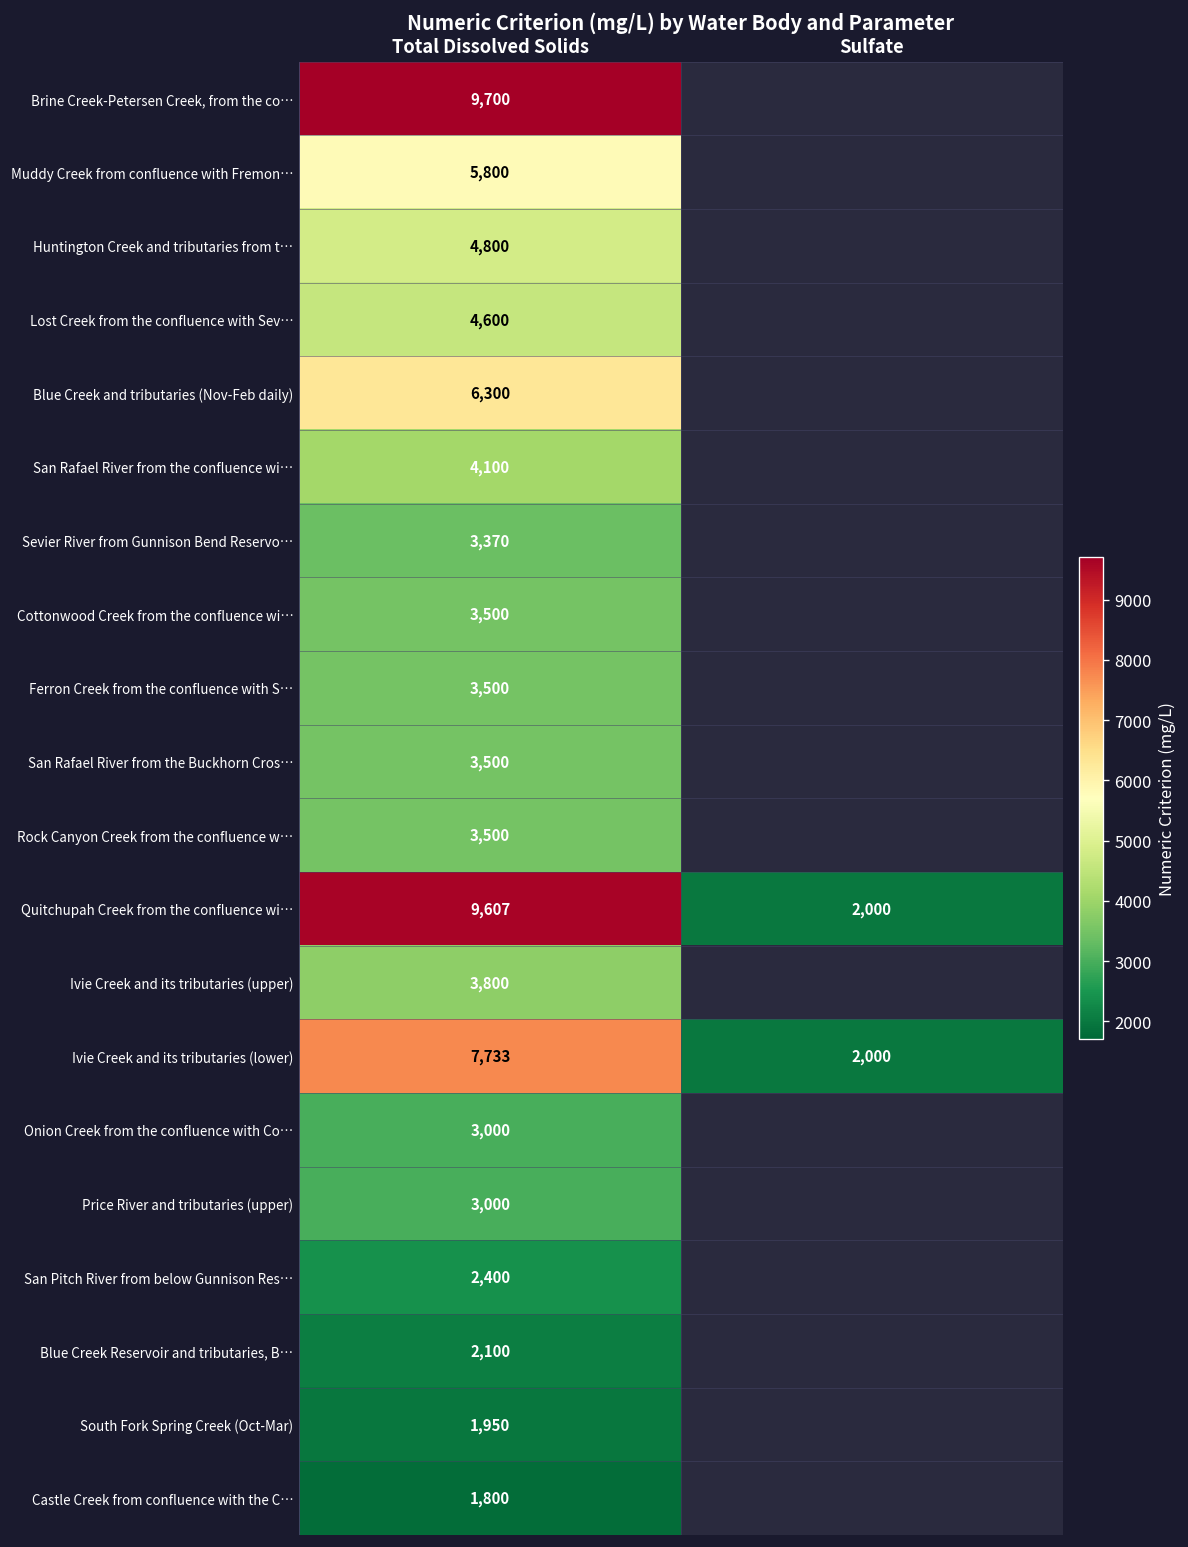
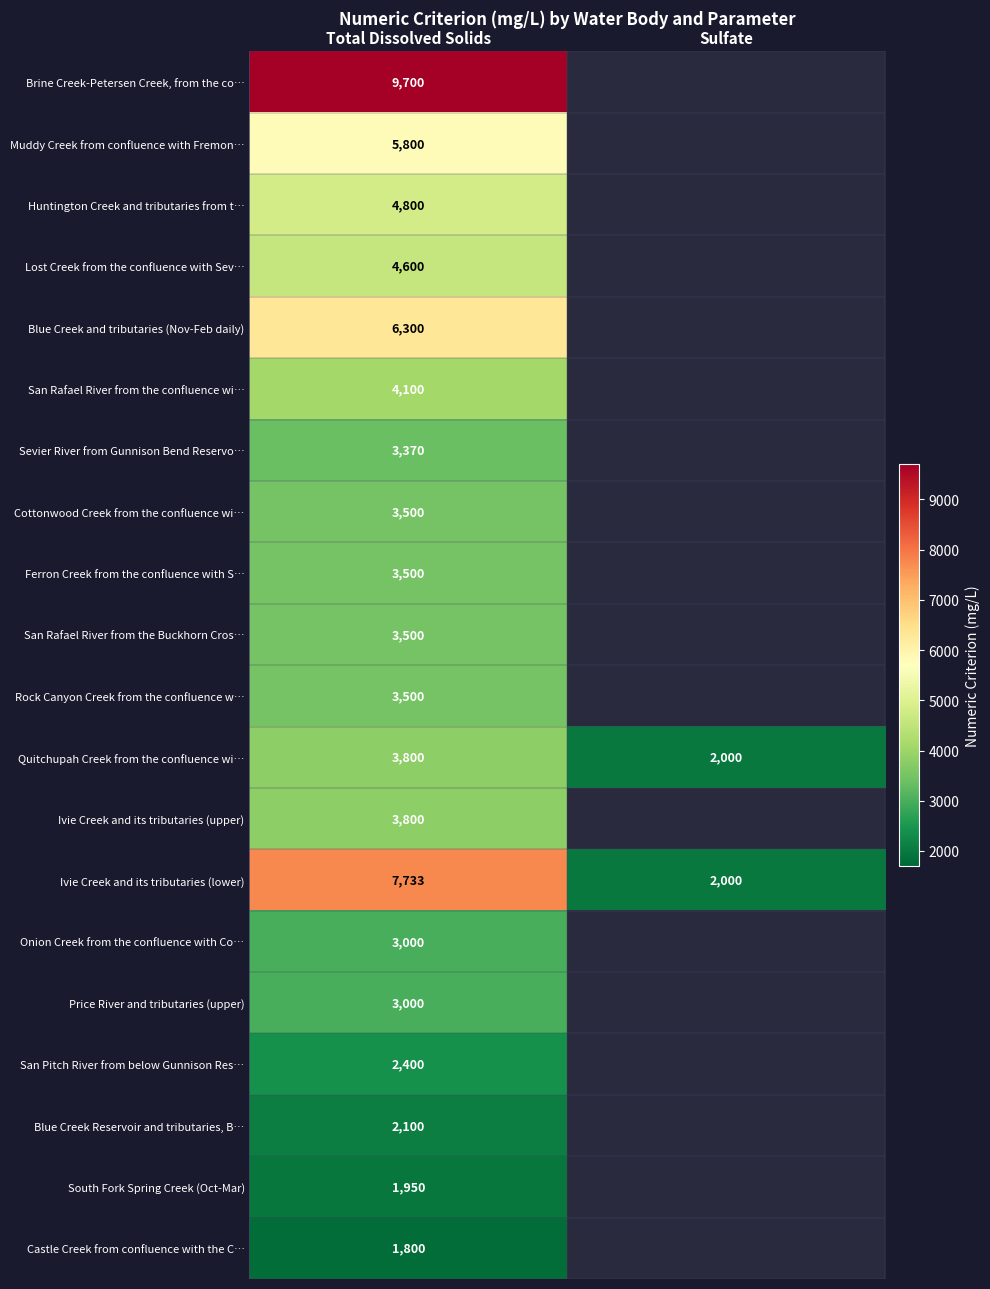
  {
    "Brine Creek-Petersen Creek, from the co…": {
      "Total Dissolved Solids": "9,700"
    },
    "Muddy Creek from confluence with Fremon…": {
      "Total Dissolved Solids": "5,800"
    },
    "Huntington Creek and tributaries from t…": {
      "Total Dissolved Solids": "4,800"
    },
    "Lost Creek from the confluence with Sev…": {
      "Total Dissolved Solids": "4,600"
    },
    "Blue Creek and tributaries (Nov-Feb daily)": {
      "Total Dissolved Solids": "6,300"
    },
    "San Rafael River from the confluence wi…": {
      "Total Dissolved Solids": "4,100"
    },
    "Sevier River from Gunnison Bend Reservo…": {
      "Total Dissolved Solids": "3,370"
    },
    "Cottonwood Creek from the confluence wi…": {
      "Total Dissolved Solids": "3,500"
    },
    "Ferron Creek from the confluence with S…": {
      "Total Dissolved Solids": "3,500"
    },
    "San Rafael River from the Buckhorn Cros…": {
      "Total Dissolved Solids": "3,500"
    },
    "Rock Canyon Creek from the confluence w…": {
      "Total Dissolved Solids": "3,500"
    },
    "Quitchupah Creek from the confluence wi…": {
-     "Total Dissolved Solids": "9,607",
+     "Total Dissolved Solids": "3,800",
      "Sulfate": "2,000"
    },
    "Ivie Creek and its tributaries (upper)": {
      "Total Dissolved Solids": "3,800"
    },
    "Ivie Creek and its tributaries (lower)": {
      "Total Dissolved Solids": "7,733",
      "Sulfate": "2,000"
    },
    "Onion Creek from the confluence with Co…": {
      "Total Dissolved Solids": "3,000"
    },
    "Price River and tributaries (upper)": {
      "Total Dissolved Solids": "3,000"
    },
    "San Pitch River from below Gunnison Res…": {
      "Total Dissolved Solids": "2,400"
    },
    "Blue Creek Reservoir and tributaries, B…": {
      "Total Dissolved Solids": "2,100"
    },
    "South Fork Spring Creek (Oct-Mar)": {
      "Total Dissolved Solids": "1,950"
    },
    "Castle Creek from confluence with the C…": {
      "Total Dissolved Solids": "1,800"
    }
  }
